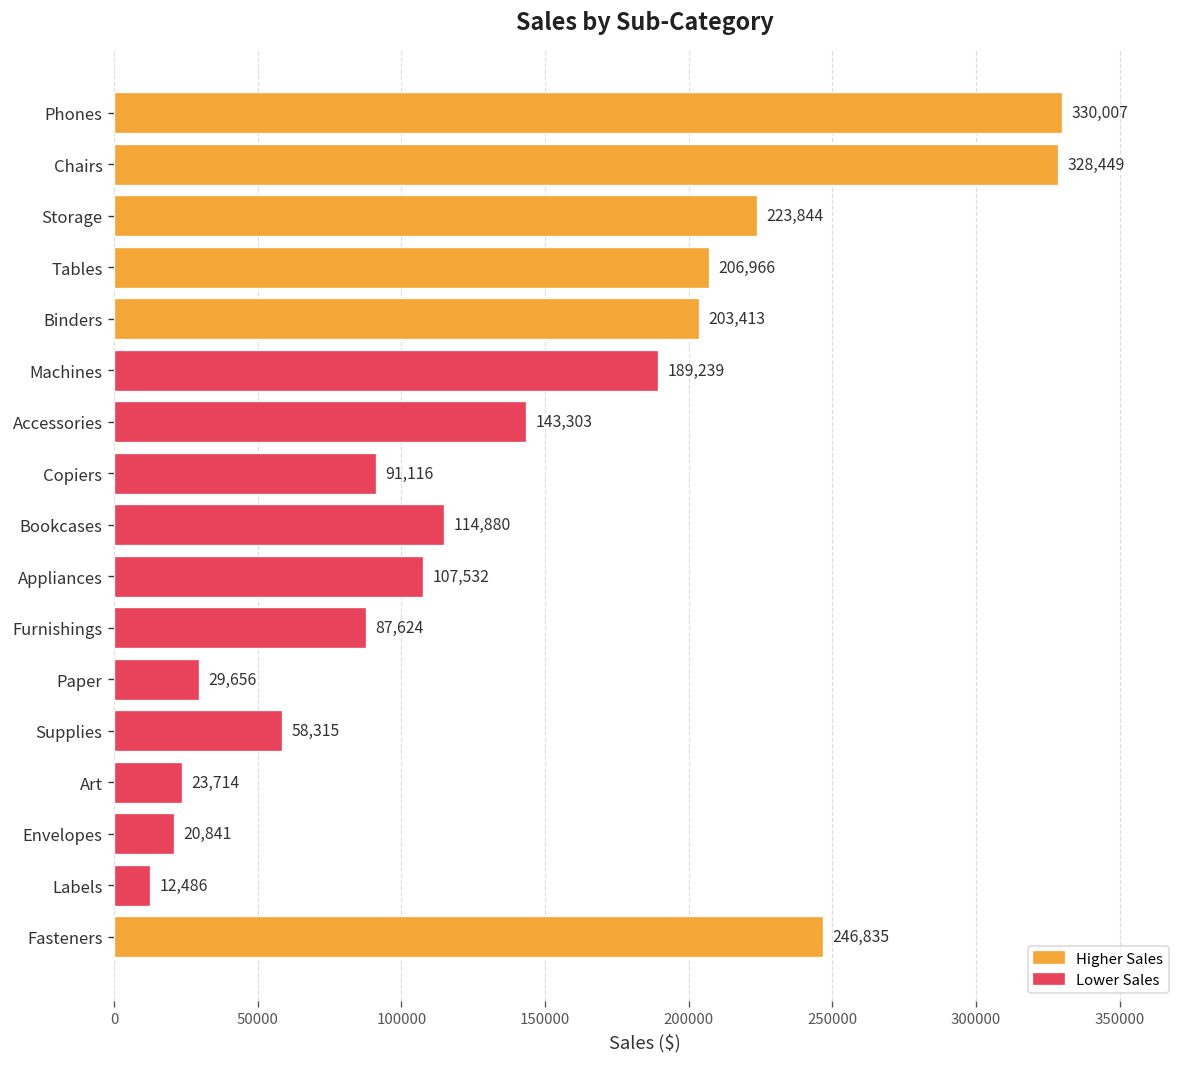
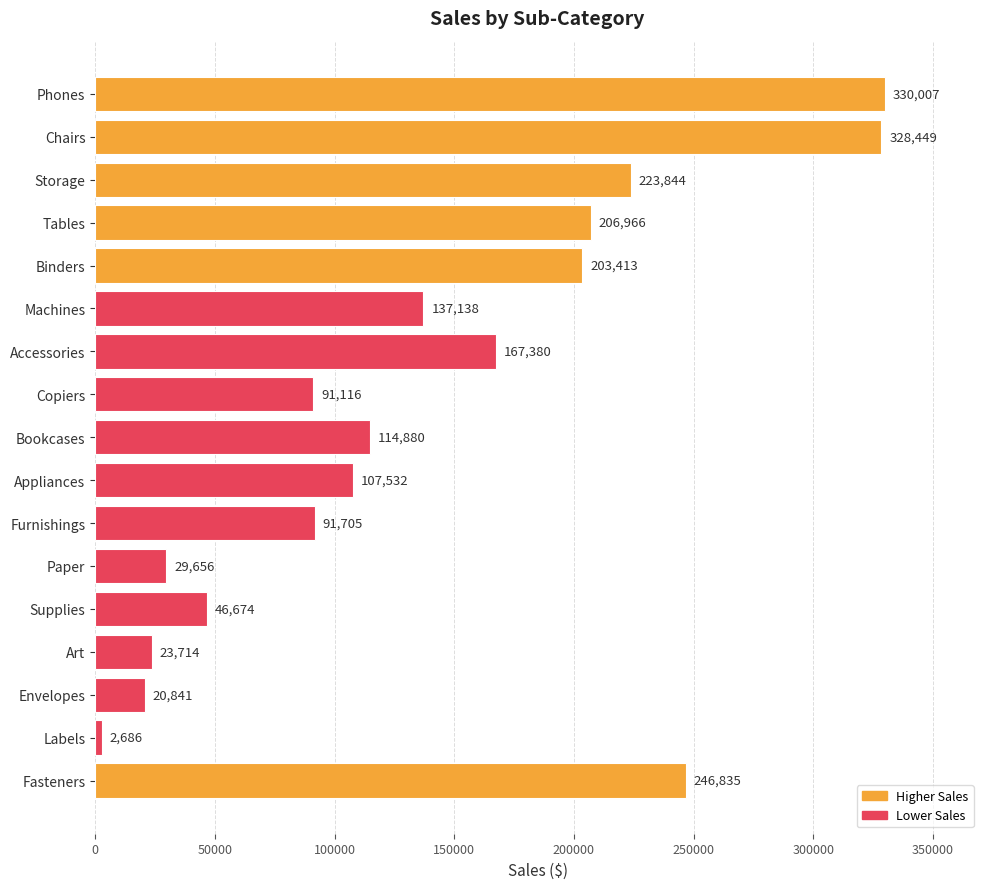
  {
    "Phones": "330,007",
    "Chairs": "328,449",
    "Storage": "223,844",
    "Tables": "206,966",
    "Binders": "203,413",
-   "Machines": "189,239",
-   "Accessories": "143,303",
+   "Machines": "137,138",
+   "Accessories": "167,380",
    "Copiers": "91,116",
    "Bookcases": "114,880",
    "Appliances": "107,532",
-   "Furnishings": "87,624",
+   "Furnishings": "91,705",
    "Paper": "29,656",
-   "Supplies": "58,315",
+   "Supplies": "46,674",
    "Art": "23,714",
    "Envelopes": "20,841",
-   "Labels": "12,486",
+   "Labels": "2,686",
    "Fasteners": "246,835"
  }
